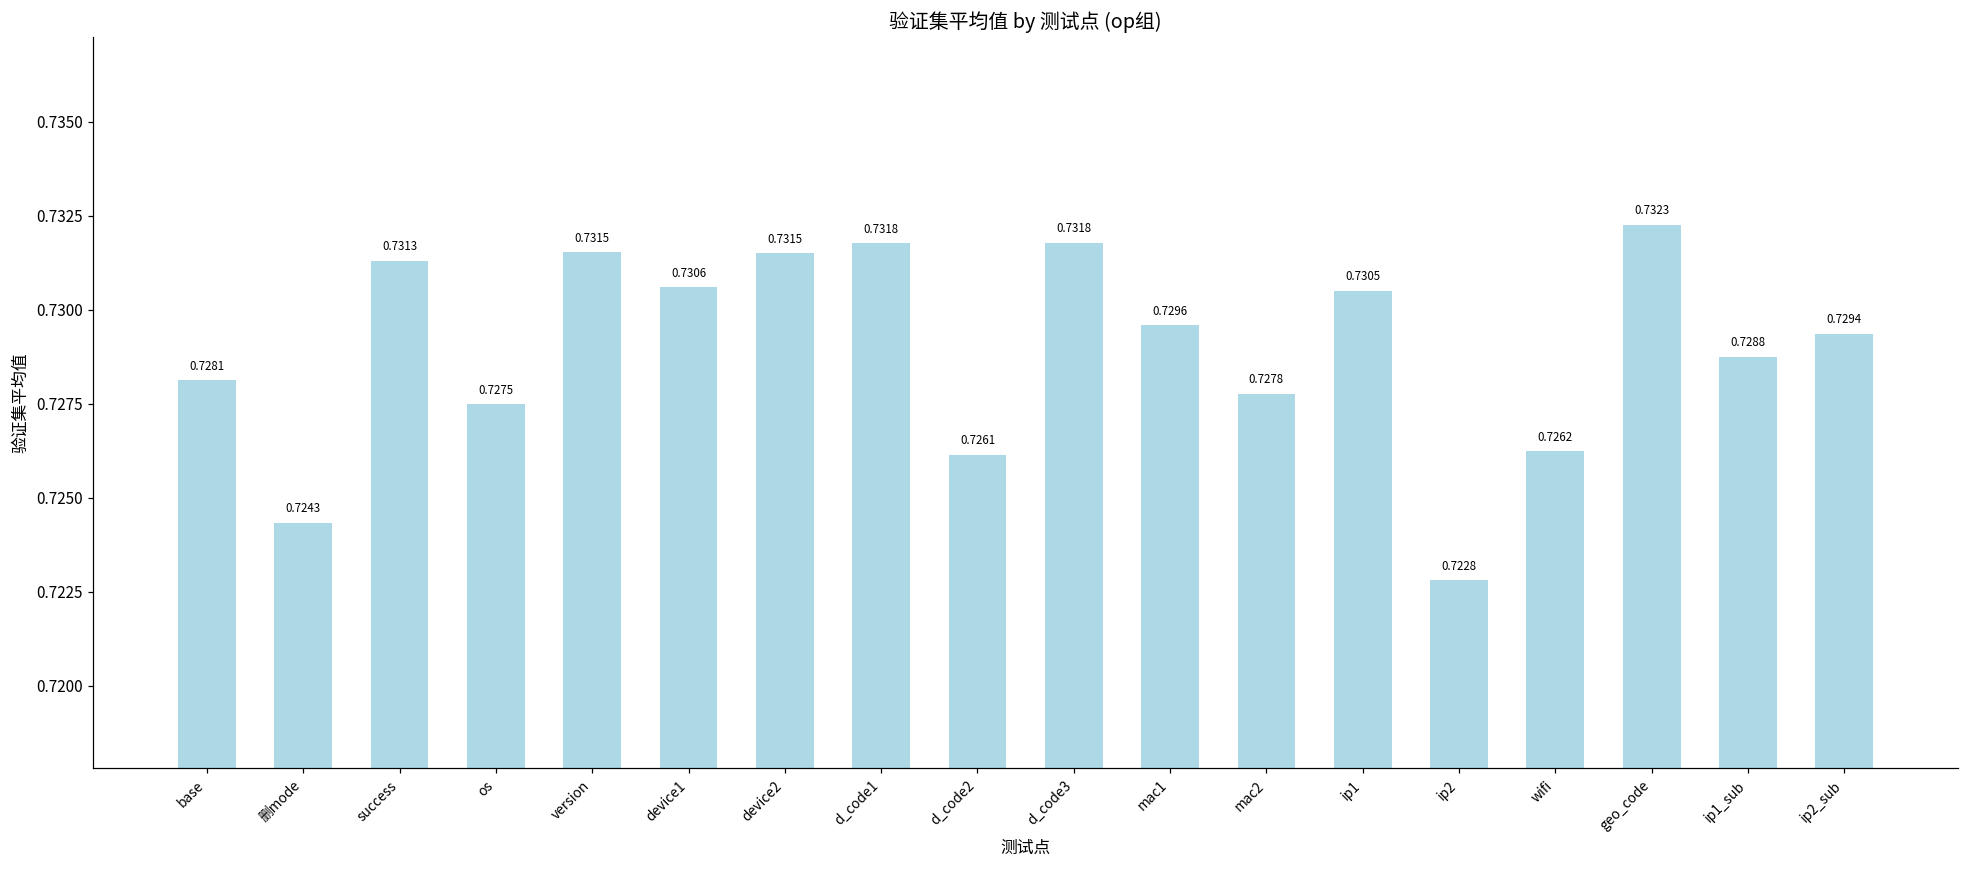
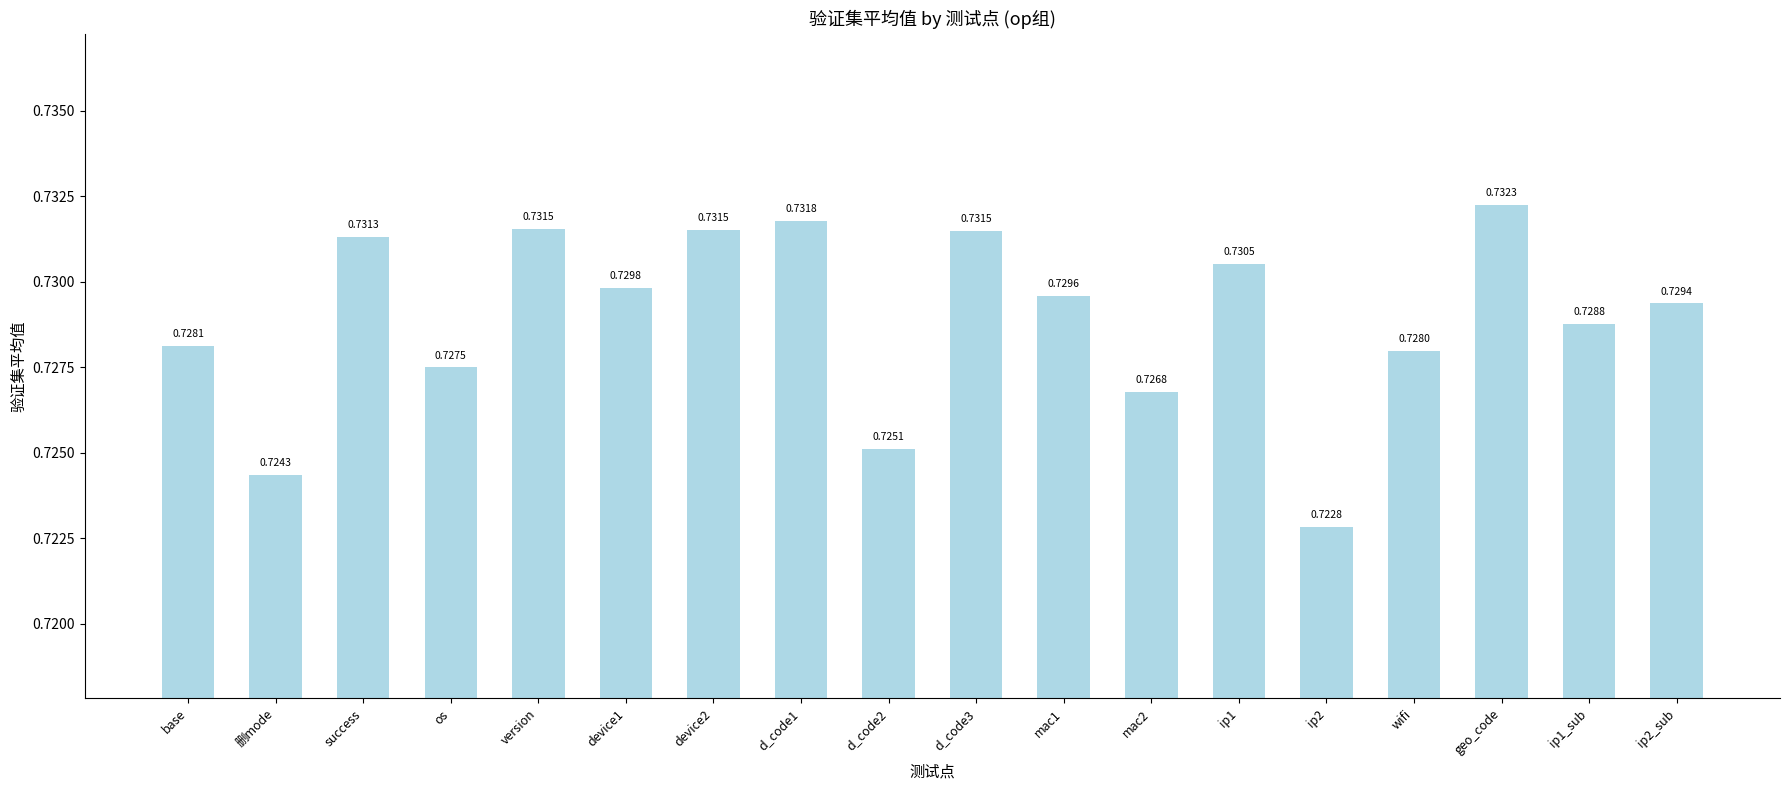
  {
    "base": 0.7281,
    "删mode": 0.7243,
    "success": 0.7313,
    "os": 0.7275,
    "version": 0.7315,
-   "device1": 0.7306,
+   "device1": 0.7298,
    "device2": 0.7315,
    "d_code1": 0.7318,
-   "d_code2": 0.7261,
-   "d_code3": 0.7318,
+   "d_code2": 0.7251,
+   "d_code3": 0.7315,
    "mac1": 0.7296,
-   "mac2": 0.7278,
+   "mac2": 0.7268,
    "ip1": 0.7305,
    "ip2": 0.7228,
-   "wifi": 0.7262,
+   "wifi": 0.7280,
    "geo_code": 0.7323,
    "ip1_sub": 0.7288,
    "ip2_sub": 0.7294
  }
